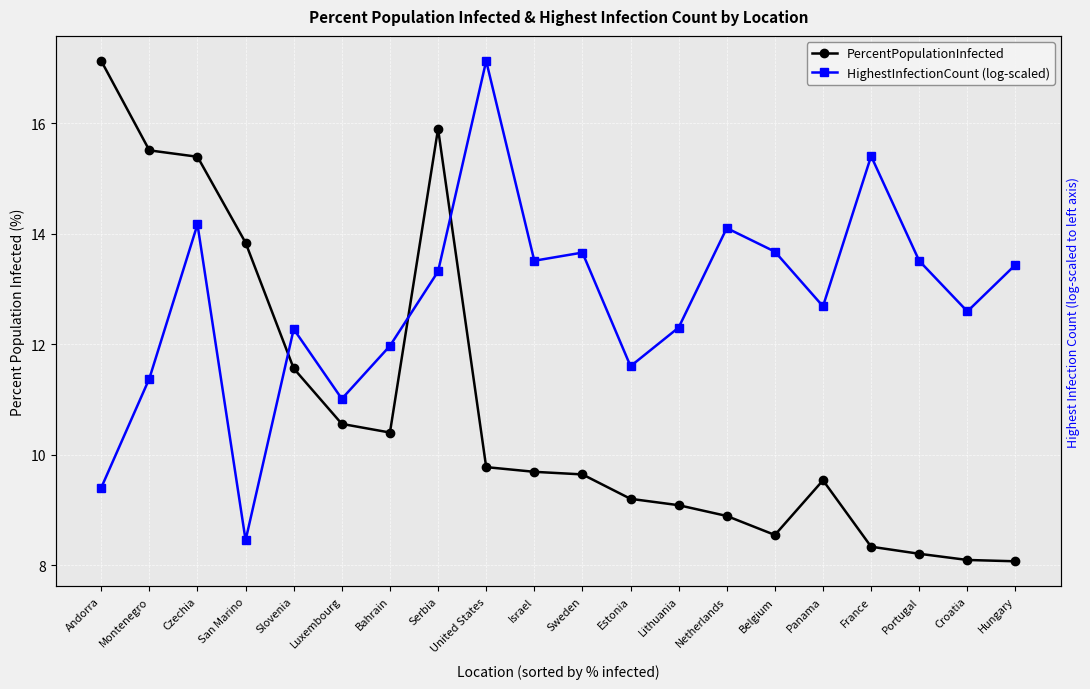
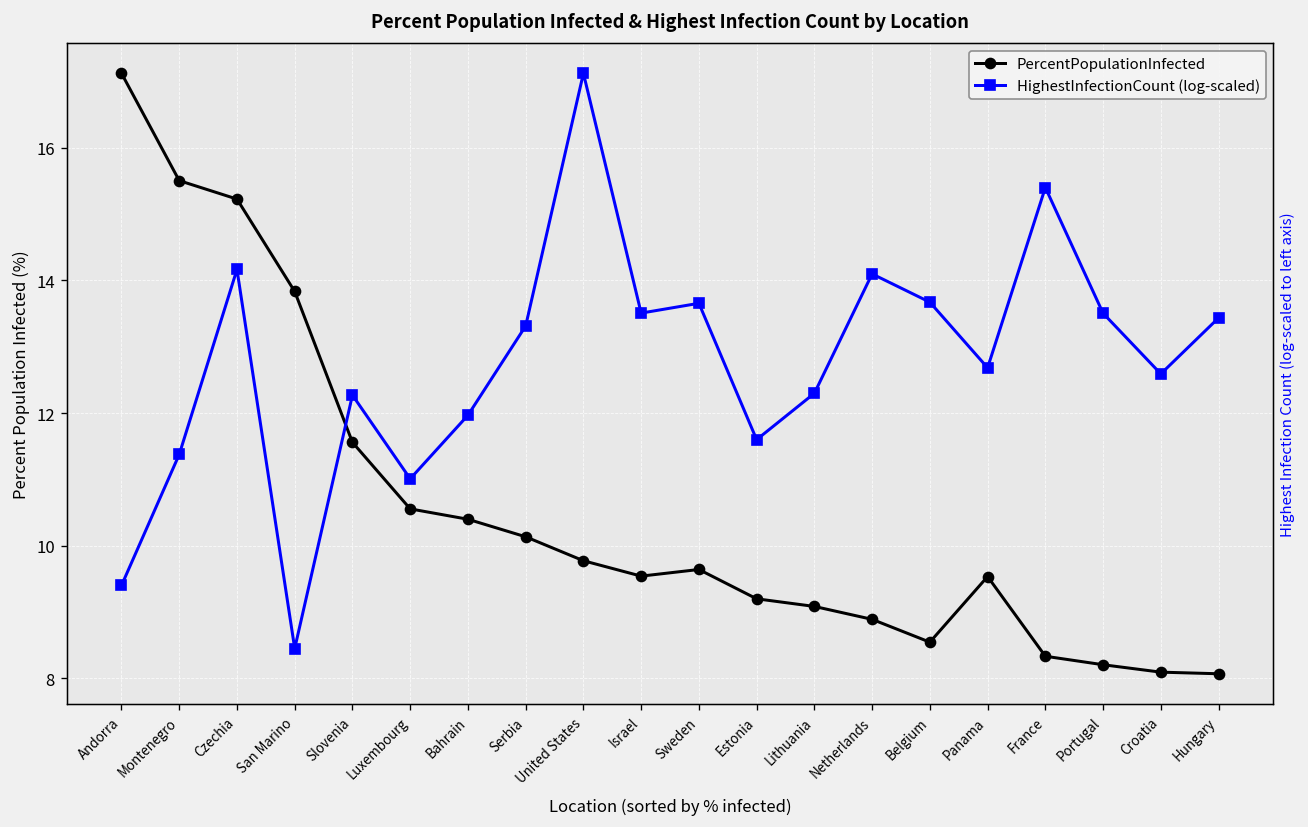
  {
    "PercentPopulationInfected": {
      "Andorra": 17.1,
      "Montenegro": 15.5,
-     "Czechia": 15.4,
+     "Czechia": 15.2,
      "San Marino": 13.8,
      "Slovenia": 11.6,
      "Luxembourg": 10.6,
      "Bahrain": 10.4,
-     "Serbia": 15.9,
+     "Serbia": 10.1,
      "United States": 9.8,
-     "Israel": 9.7,
+     "Israel": 9.5,
      "Sweden": 9.6,
      "Estonia": 9.2,
      "Lithuania": 9.1,
      "Netherlands": 8.9,
      "Belgium": 8.5,
      "Panama": 9.5,
      "France": 8.3,
      "Portugal": 8.2,
      "Croatia": 8.1,
      "Hungary": 8.1
    },
    "HighestInfectionCount (log-scaled)": {
      "Andorra": 9.4,
      "Montenegro": 11.4,
      "Czechia": 14.2,
      "San Marino": 8.4,
      "Slovenia": 12.3,
      "Luxembourg": 11.0,
      "Bahrain": 12.0,
      "Serbia": 13.3,
      "United States": 17.1,
      "Israel": 13.5,
      "Sweden": 13.7,
      "Estonia": 11.6,
      "Lithuania": 12.3,
      "Netherlands": 14.1,
      "Belgium": 13.7,
      "Panama": 12.7,
      "France": 15.4,
      "Portugal": 13.5,
      "Croatia": 12.6,
      "Hungary": 13.4
    }
  }
